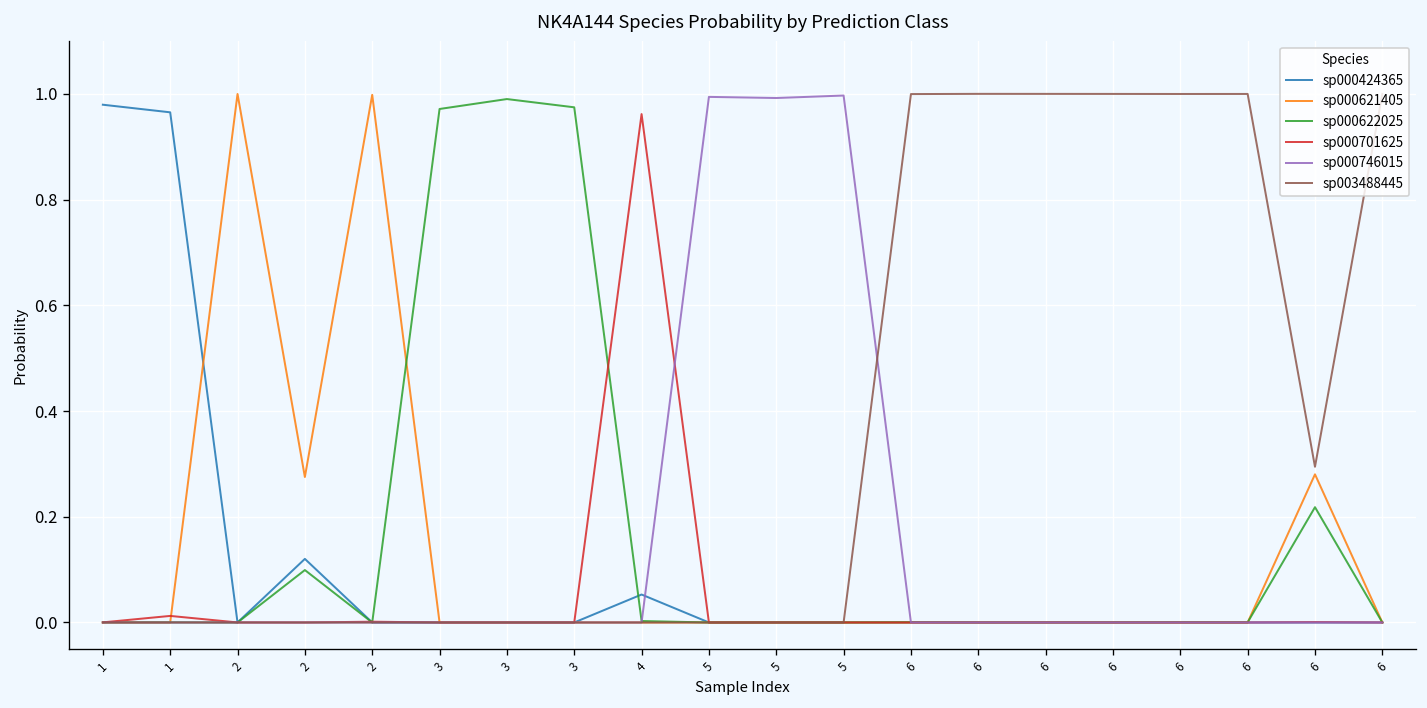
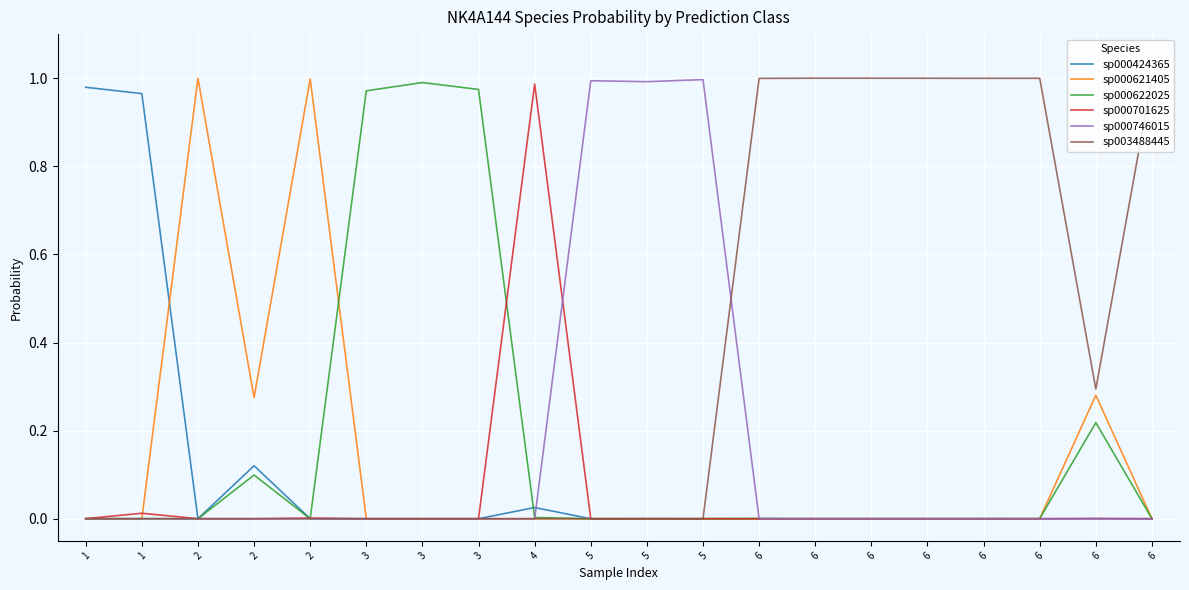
  {
    "sp000424365": {
-     "4": 0.05
+     "4": 0.03
    },
    "sp000701625": {
-     "4": 0.96
+     "4": 0.99
    }
  }
